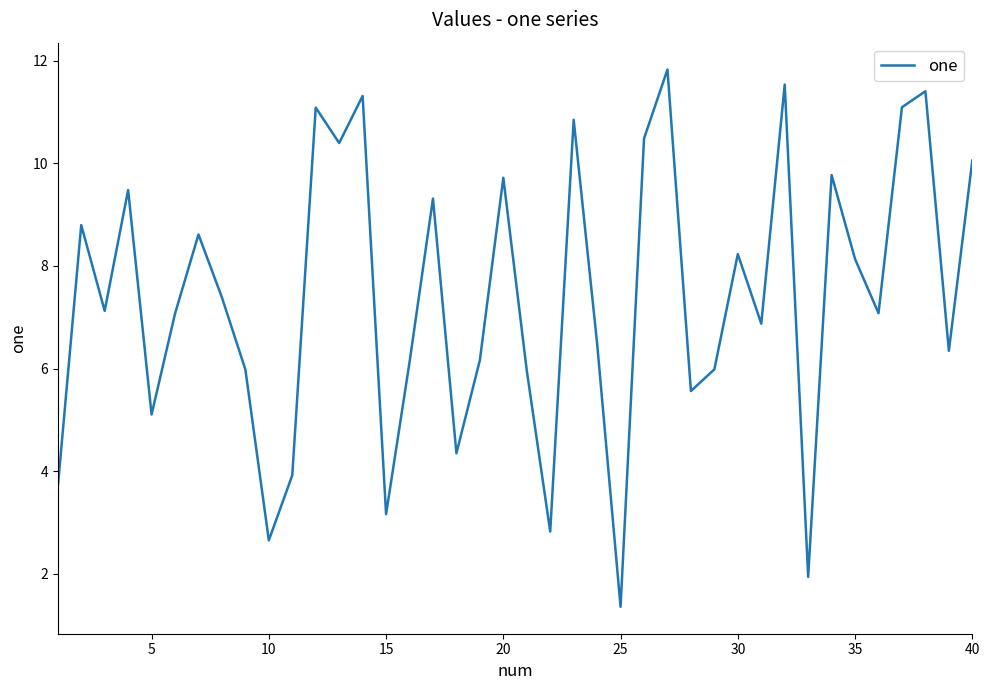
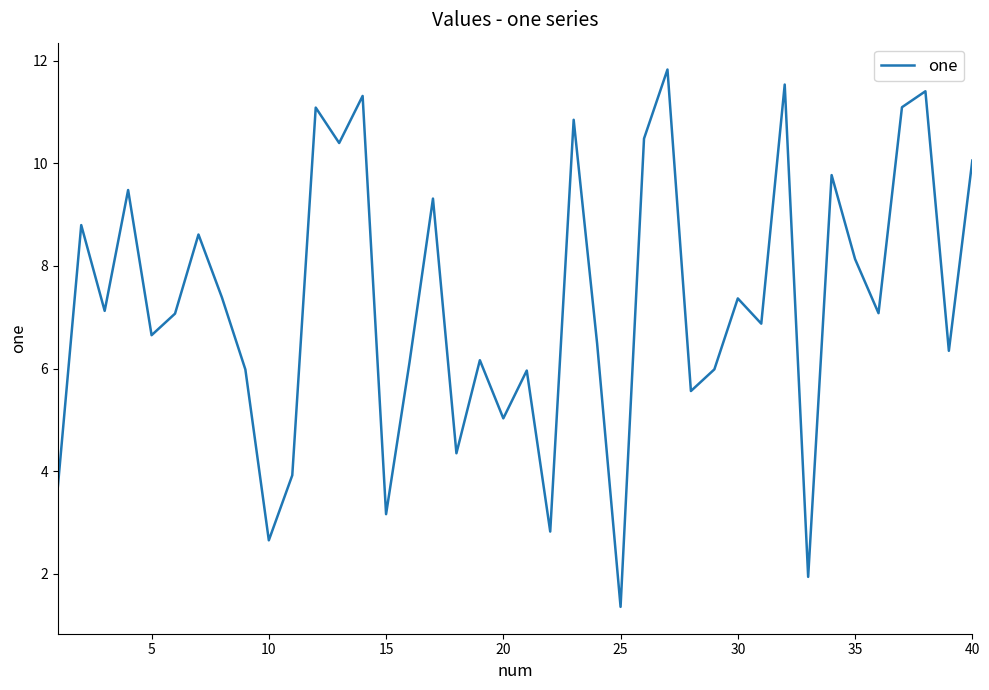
  {
-   "5": 5.1,
+   "5": 6.6,
    "10": 2.7,
    "15": 3.2,
-   "20": 9.7,
+   "20": 5.0,
    "25": 1.4,
-   "30": 8.2,
+   "30": 7.4,
    "35": 8.1,
    "40": 10.1
  }
